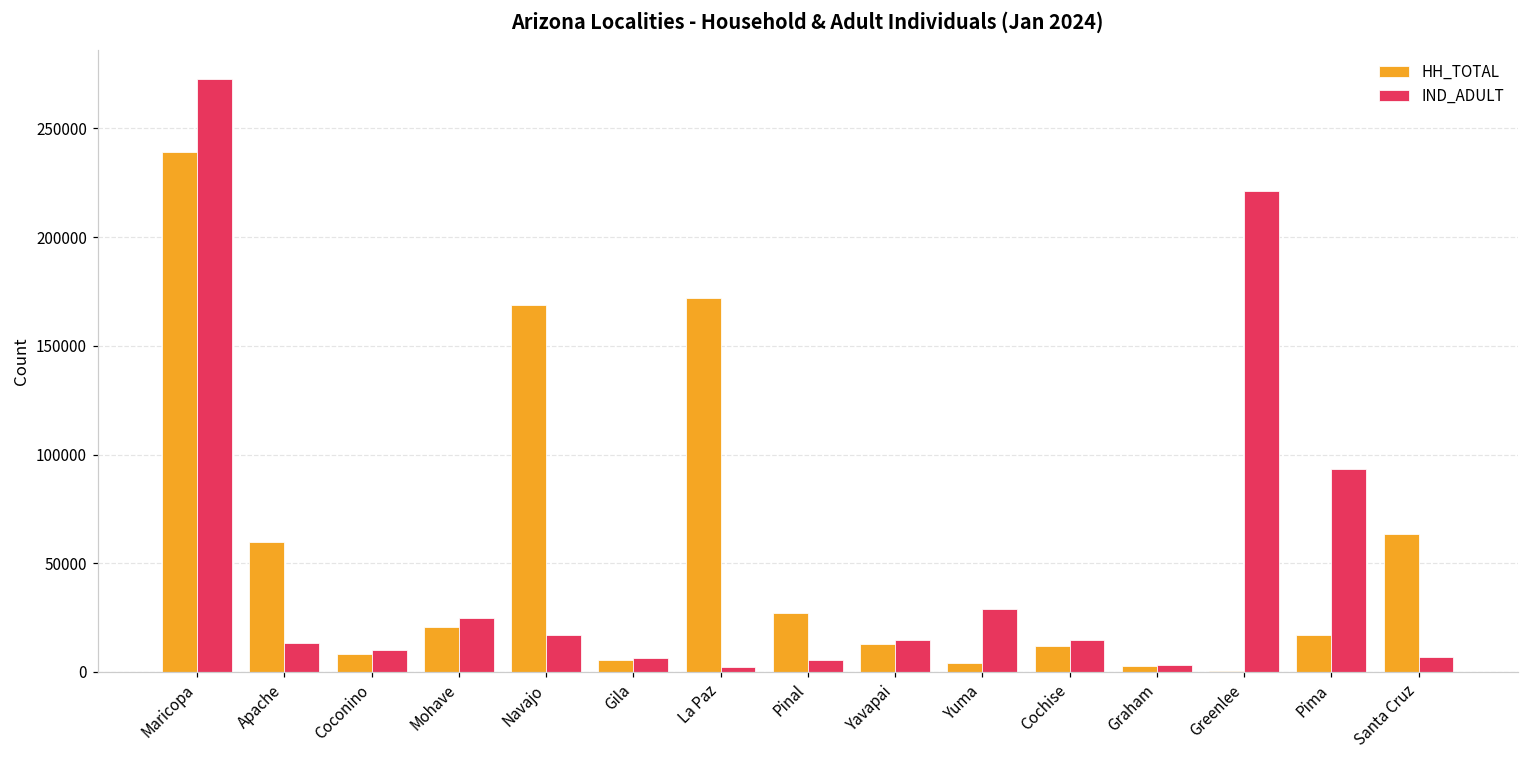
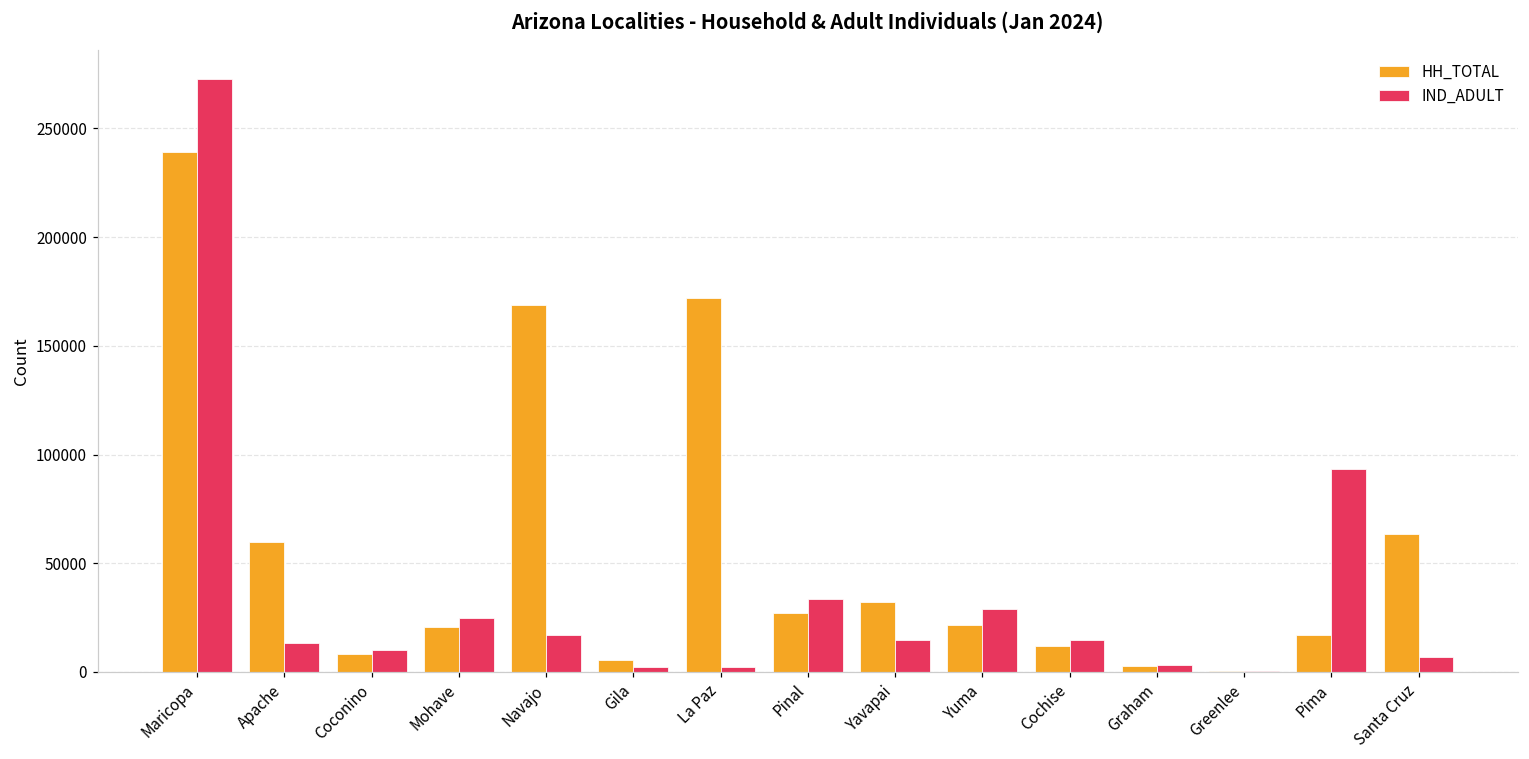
  {
    "HH_TOTAL": {
      "Maricopa": 239000,
      "Apache": 60000,
      "Coconino": 8000,
      "Mohave": 21000,
      "Navajo": 169000,
      "Gila": 5000,
      "La Paz": 172000,
      "Pinal": 27000,
-     "Yavapai": 13000,
-     "Yuma": 4000,
+     "Yavapai": 32000,
+     "Yuma": 22000,
      "Cochise": 12000,
      "Graham": 3000,
      "Pima": 17000,
      "Santa Cruz": 63000
    },
    "IND_ADULT": {
      "Maricopa": 273000,
      "Apache": 14000,
      "Coconino": 10000,
      "Mohave": 25000,
      "Navajo": 17000,
-     "Gila": 6000,
+     "Gila": 2000,
      "La Paz": 2000,
-     "Pinal": 6000,
+     "Pinal": 34000,
      "Yavapai": 15000,
      "Yuma": 29000,
      "Cochise": 15000,
      "Graham": 3000,
-     "Greenlee": 221000,
+     "Greenlee": 0,
      "Pima": 93000,
      "Santa Cruz": 7000
    }
  }
